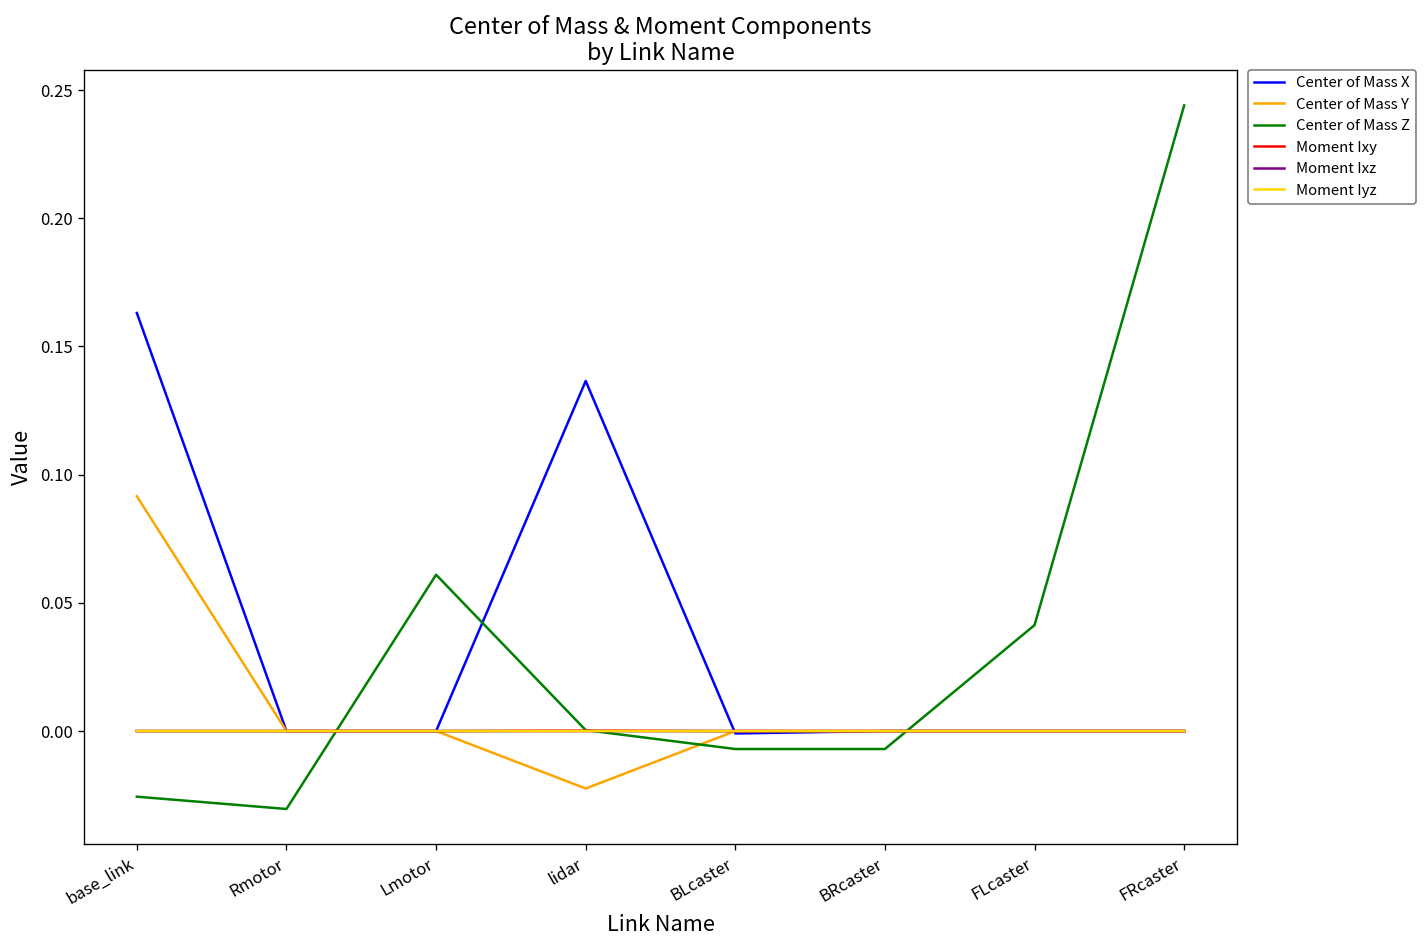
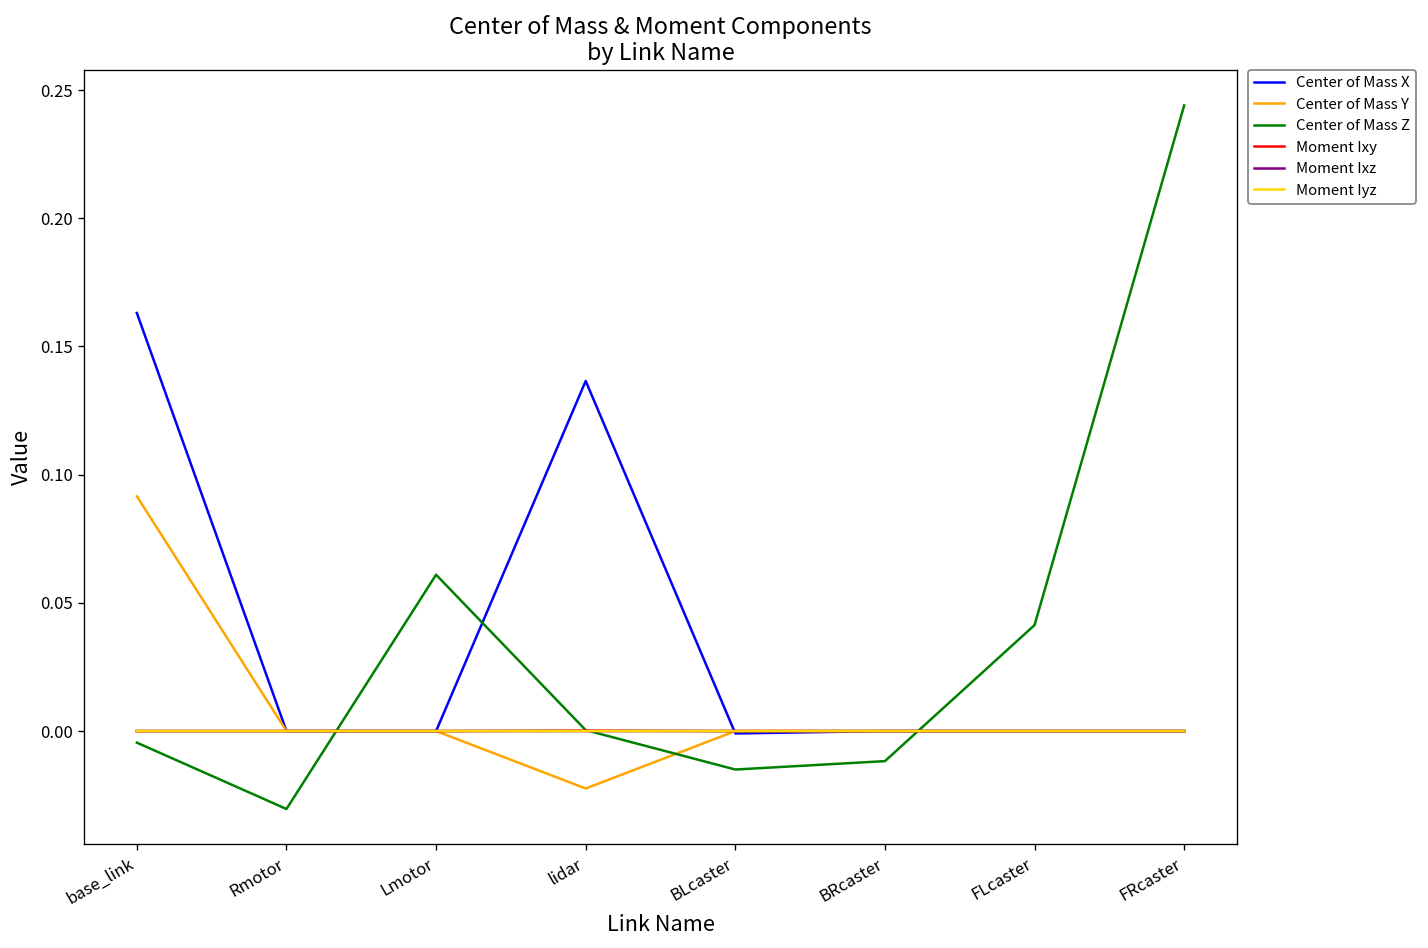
  {
    "Center of Mass X": {
      "base_link": 0.163,
      "lidar": 0.137
    },
    "Center of Mass Z": {
-     "base_link": -0.026,
+     "base_link": -0.005,
      "Rmotor": -0.030,
      "Lmotor": 0.061,
-     "BLcaster": -0.007,
-     "BRcaster": -0.007,
+     "BLcaster": -0.015,
+     "BRcaster": -0.012,
      "FLcaster": 0.041,
      "FRcaster": 0.244
    }
  }
